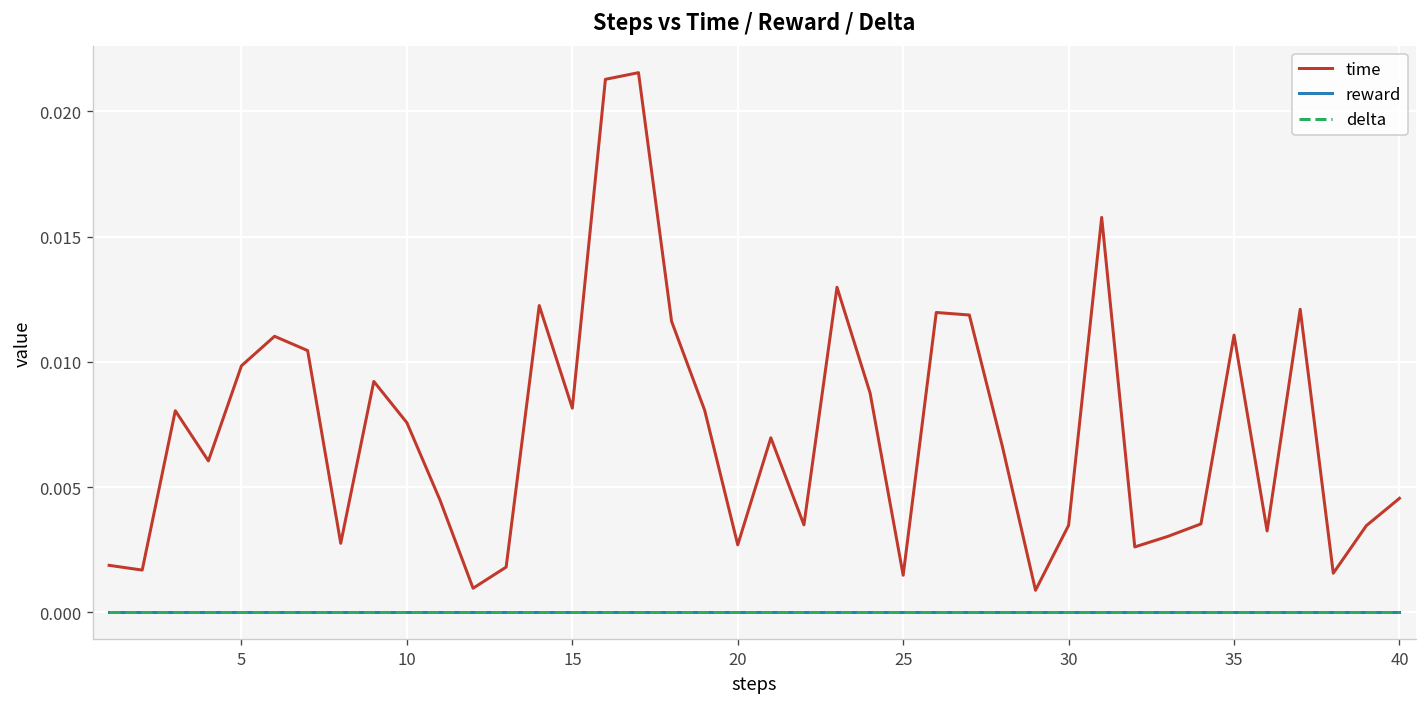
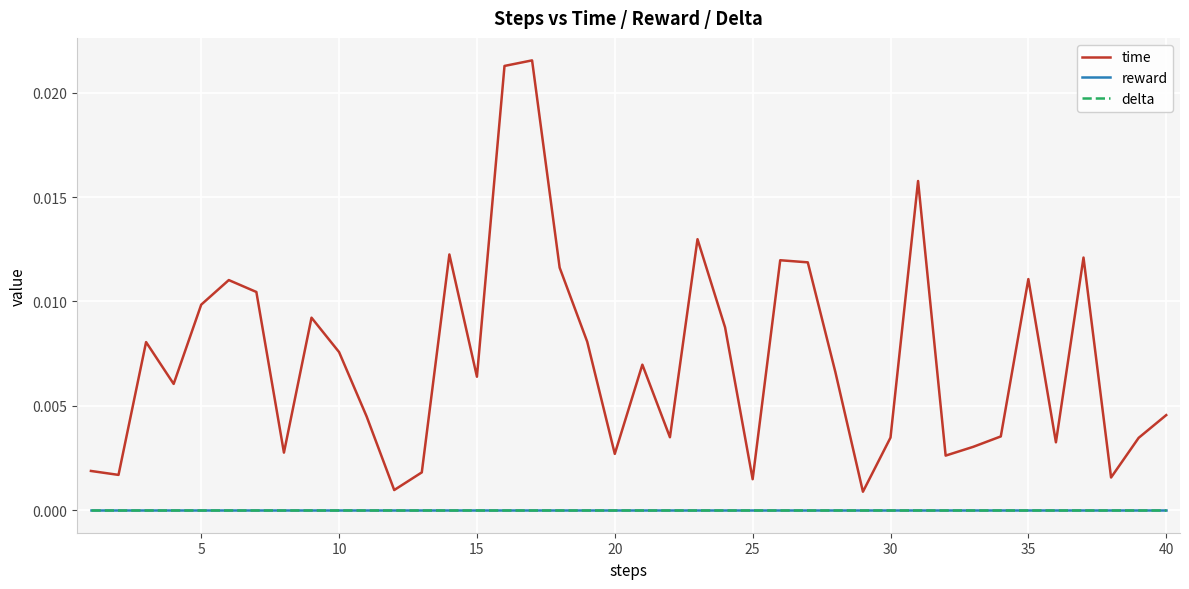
  {
    "time": {
      "5": 0.0098,
      "10": 0.0076,
-     "15": 0.0082,
+     "15": 0.0064,
      "20": 0.0027,
      "25": 0.0015,
      "30": 0.0035,
      "35": 0.0111,
      "40": 0.0046
    },
    "delta": {
      "5": 0.0000,
      "10": 0.0000,
      "15": 0.0000,
      "20": 0.0000,
      "25": 0.0000,
      "30": 0.0000,
      "35": 0.0000,
      "40": 0.0000
    }
  }
